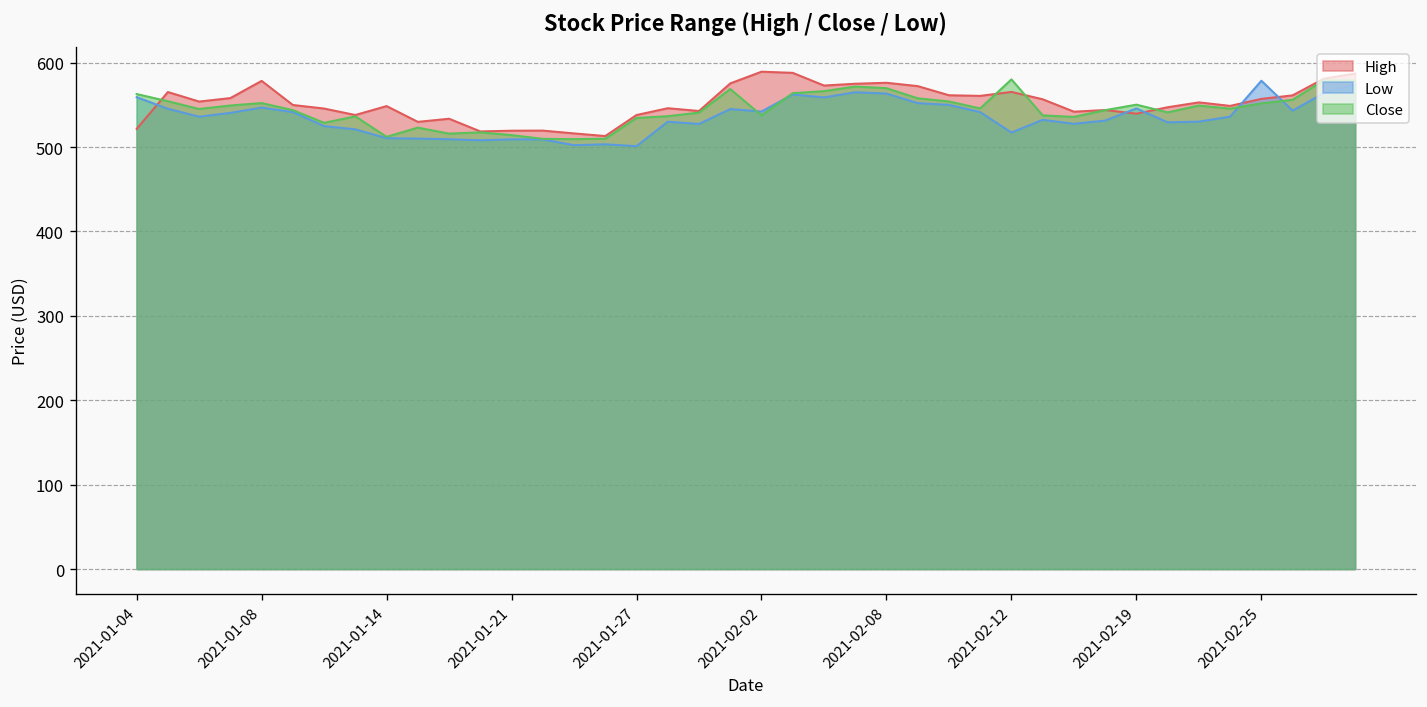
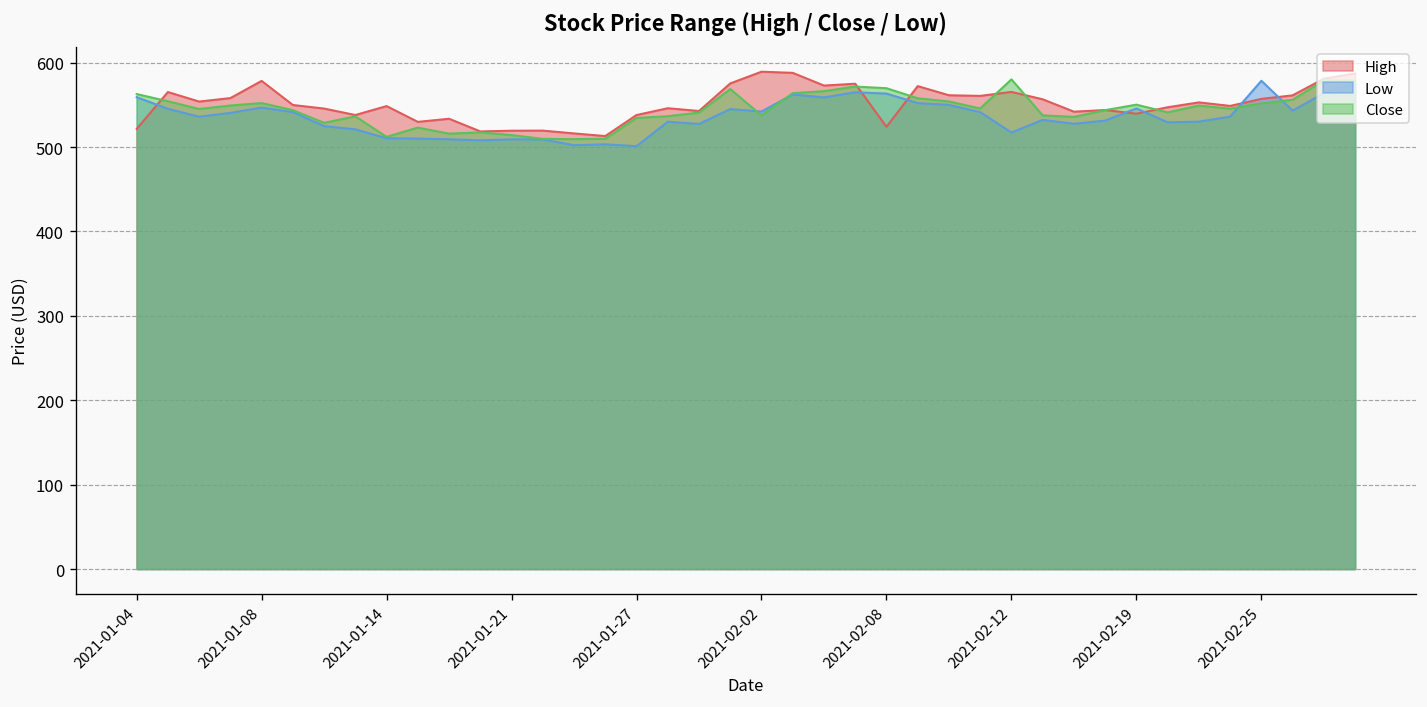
  {
    "High": {
      "2021-01-04": 520,
      "2021-01-08": 580,
      "2021-01-14": 550,
      "2021-01-21": 520,
      "2021-02-02": 590,
-     "2021-02-08": 580,
+     "2021-02-08": 520,
      "2021-02-12": 570,
      "2021-02-19": 540,
      "2021-02-25": 560
    },
    "Low": {
      "2021-01-04": 560,
      "2021-01-08": 550,
      "2021-01-21": 510,
      "2021-01-27": 500,
      "2021-02-02": 540,
      "2021-02-08": 560,
      "2021-02-12": 520,
      "2021-02-19": 550,
      "2021-02-25": 580
    },
    "Close": {
      "2021-01-04": 560,
      "2021-01-08": 550,
      "2021-01-21": 510,
      "2021-02-02": 540,
      "2021-02-08": 570,
      "2021-02-12": 580,
      "2021-02-19": 550,
      "2021-02-25": 550
    }
  }
